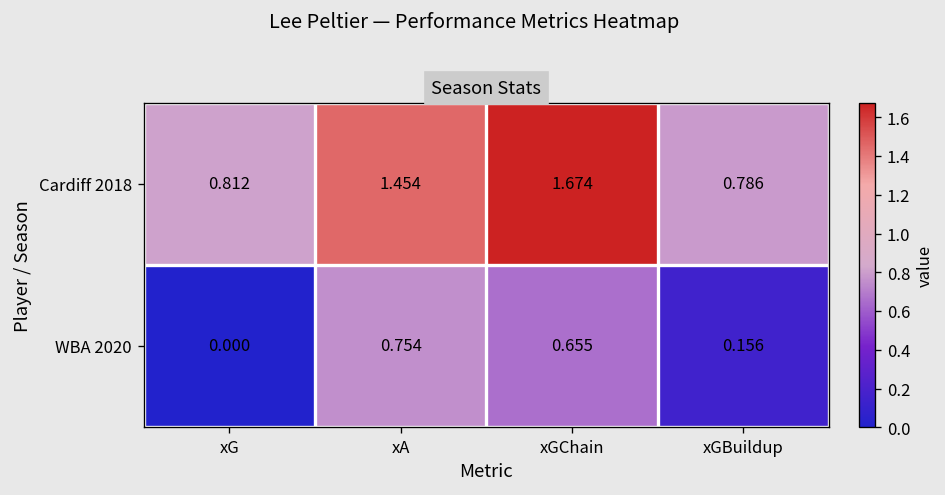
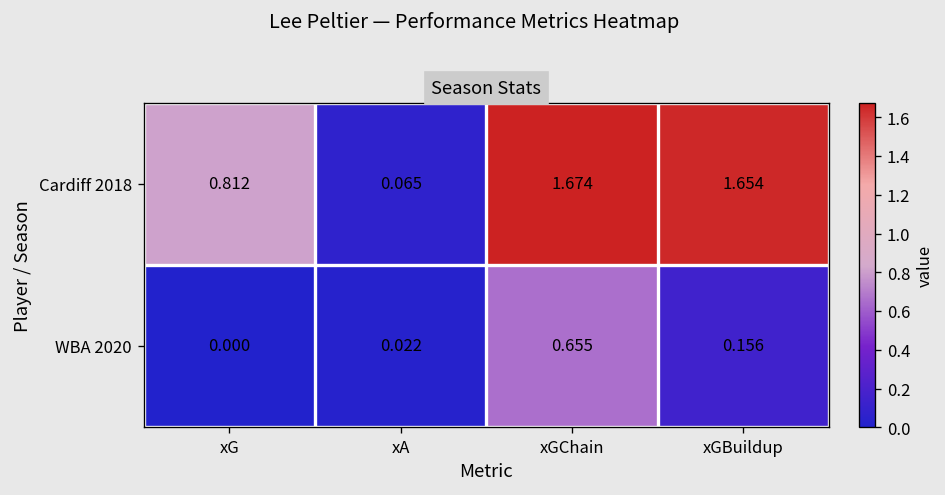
  {
    "Cardiff 2018": {
      "xG": 0.812,
-     "xA": 1.454,
+     "xA": 0.065,
      "xGChain": 1.674,
-     "xGBuildup": 0.786
+     "xGBuildup": 1.654
    },
    "WBA 2020": {
      "xG": 0.000,
-     "xA": 0.754,
+     "xA": 0.022,
      "xGChain": 0.655,
      "xGBuildup": 0.156
    }
  }
